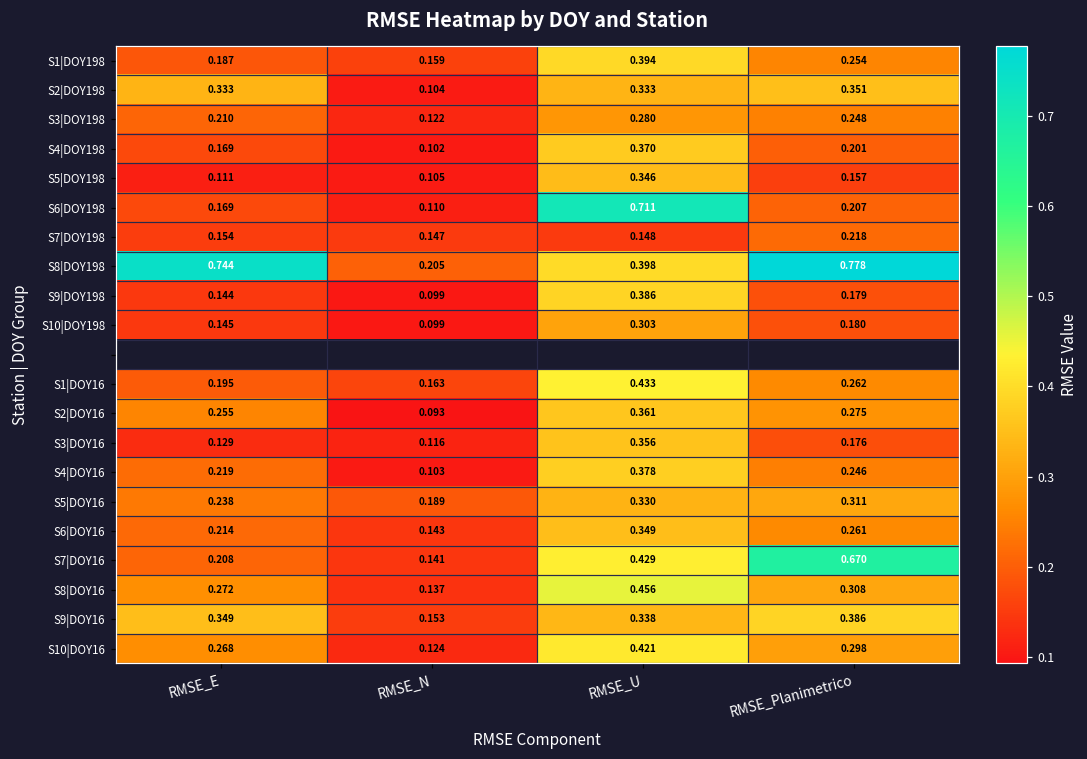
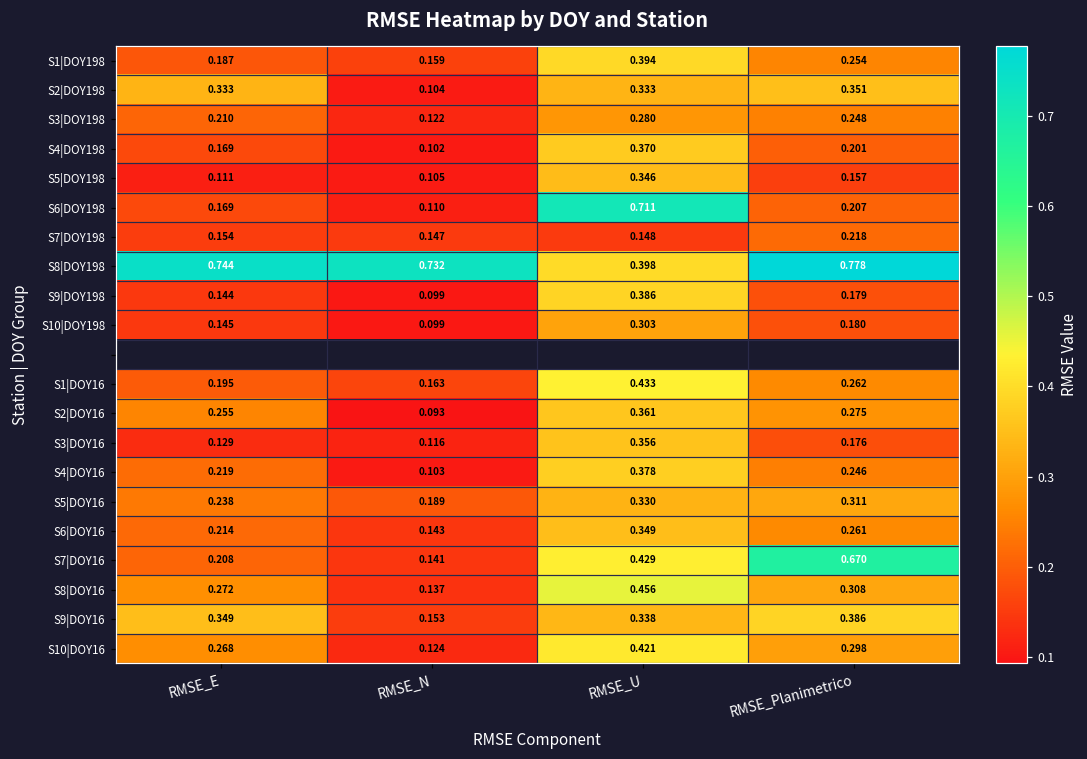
  {
    "S1|DOY198": {
      "RMSE_E": 0.187,
      "RMSE_N": 0.159,
      "RMSE_U": 0.394,
      "RMSE_Planimetrico": 0.254
    },
    "S2|DOY198": {
      "RMSE_E": 0.333,
      "RMSE_N": 0.104,
      "RMSE_U": 0.333,
      "RMSE_Planimetrico": 0.351
    },
    "S3|DOY198": {
      "RMSE_E": 0.210,
      "RMSE_N": 0.122,
      "RMSE_U": 0.280,
      "RMSE_Planimetrico": 0.248
    },
    "S4|DOY198": {
      "RMSE_E": 0.169,
      "RMSE_N": 0.102,
      "RMSE_U": 0.370,
      "RMSE_Planimetrico": 0.201
    },
    "S5|DOY198": {
      "RMSE_E": 0.111,
      "RMSE_N": 0.105,
      "RMSE_U": 0.346,
      "RMSE_Planimetrico": 0.157
    },
    "S6|DOY198": {
      "RMSE_E": 0.169,
      "RMSE_N": 0.110,
      "RMSE_U": 0.711,
      "RMSE_Planimetrico": 0.207
    },
    "S7|DOY198": {
      "RMSE_E": 0.154,
      "RMSE_N": 0.147,
      "RMSE_U": 0.148,
      "RMSE_Planimetrico": 0.218
    },
    "S8|DOY198": {
      "RMSE_E": 0.744,
-     "RMSE_N": 0.205,
+     "RMSE_N": 0.732,
      "RMSE_U": 0.398,
      "RMSE_Planimetrico": 0.778
    },
    "S9|DOY198": {
      "RMSE_E": 0.144,
      "RMSE_N": 0.099,
      "RMSE_U": 0.386,
      "RMSE_Planimetrico": 0.179
    },
    "S10|DOY198": {
      "RMSE_E": 0.145,
      "RMSE_N": 0.099,
      "RMSE_U": 0.303,
      "RMSE_Planimetrico": 0.180
    },
    "S1|DOY16": {
      "RMSE_E": 0.195,
      "RMSE_N": 0.163,
      "RMSE_U": 0.433,
      "RMSE_Planimetrico": 0.262
    },
    "S2|DOY16": {
      "RMSE_E": 0.255,
      "RMSE_N": 0.093,
      "RMSE_U": 0.361,
      "RMSE_Planimetrico": 0.275
    },
    "S3|DOY16": {
      "RMSE_E": 0.129,
      "RMSE_N": 0.116,
      "RMSE_U": 0.356,
      "RMSE_Planimetrico": 0.176
    },
    "S4|DOY16": {
      "RMSE_E": 0.219,
      "RMSE_N": 0.103,
      "RMSE_U": 0.378,
      "RMSE_Planimetrico": 0.246
    },
    "S5|DOY16": {
      "RMSE_E": 0.238,
      "RMSE_N": 0.189,
      "RMSE_U": 0.330,
      "RMSE_Planimetrico": 0.311
    },
    "S6|DOY16": {
      "RMSE_E": 0.214,
      "RMSE_N": 0.143,
      "RMSE_U": 0.349,
      "RMSE_Planimetrico": 0.261
    },
    "S7|DOY16": {
      "RMSE_E": 0.208,
      "RMSE_N": 0.141,
      "RMSE_U": 0.429,
      "RMSE_Planimetrico": 0.670
    },
    "S8|DOY16": {
      "RMSE_E": 0.272,
      "RMSE_N": 0.137,
      "RMSE_U": 0.456,
      "RMSE_Planimetrico": 0.308
    },
    "S9|DOY16": {
      "RMSE_E": 0.349,
      "RMSE_N": 0.153,
      "RMSE_U": 0.338,
      "RMSE_Planimetrico": 0.386
    },
    "S10|DOY16": {
      "RMSE_E": 0.268,
      "RMSE_N": 0.124,
      "RMSE_U": 0.421,
      "RMSE_Planimetrico": 0.298
    }
  }
